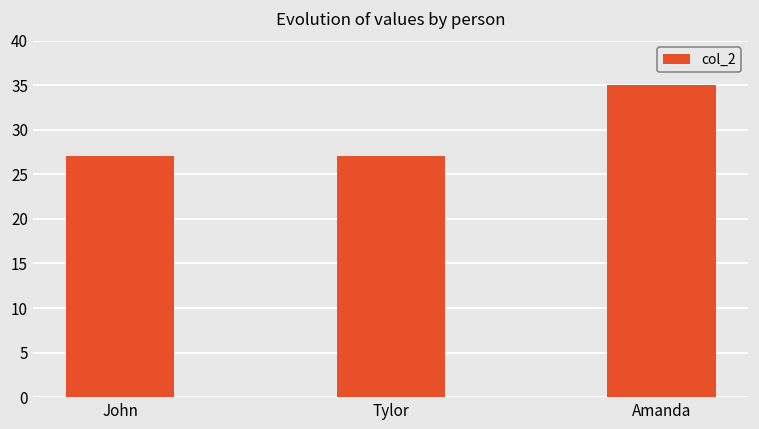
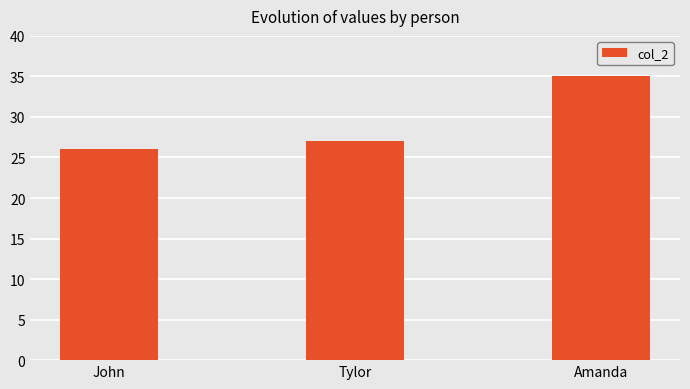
  {
-   "John": 27,
+   "John": 26,
    "Tylor": 27,
    "Amanda": 35
  }
